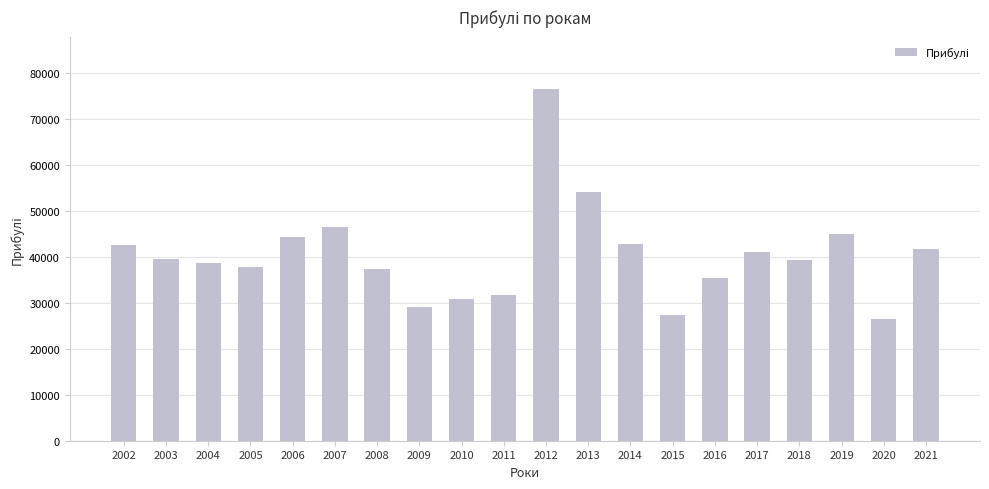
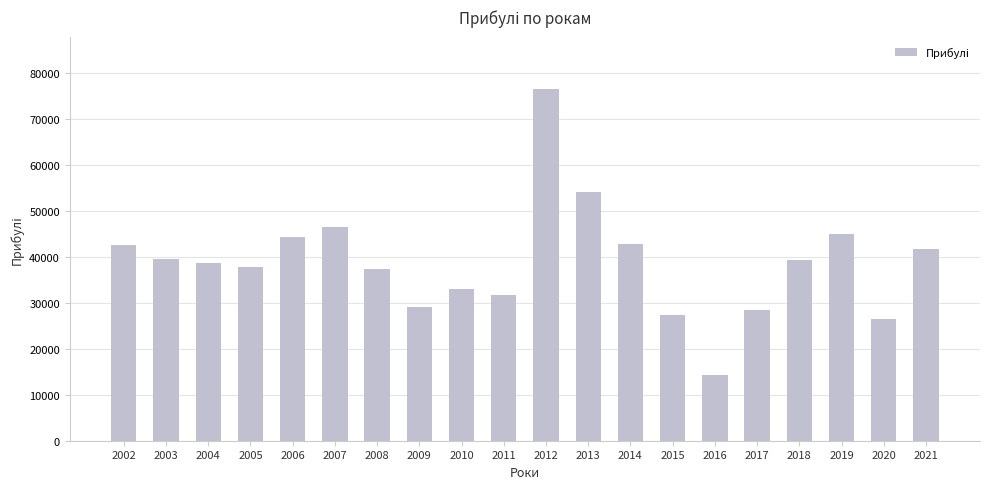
  {
    "2002": 42000,
    "2003": 39000,
    "2004": 39000,
    "2005": 38000,
    "2006": 44000,
    "2007": 47000,
    "2008": 37000,
    "2009": 29000,
-   "2010": 31000,
+   "2010": 33000,
    "2011": 32000,
    "2012": 76000,
    "2013": 54000,
    "2014": 43000,
    "2015": 27000,
-   "2016": 35000,
-   "2017": 41000,
+   "2016": 14000,
+   "2017": 28000,
    "2018": 39000,
    "2019": 45000,
    "2020": 26000,
    "2021": 42000
  }
